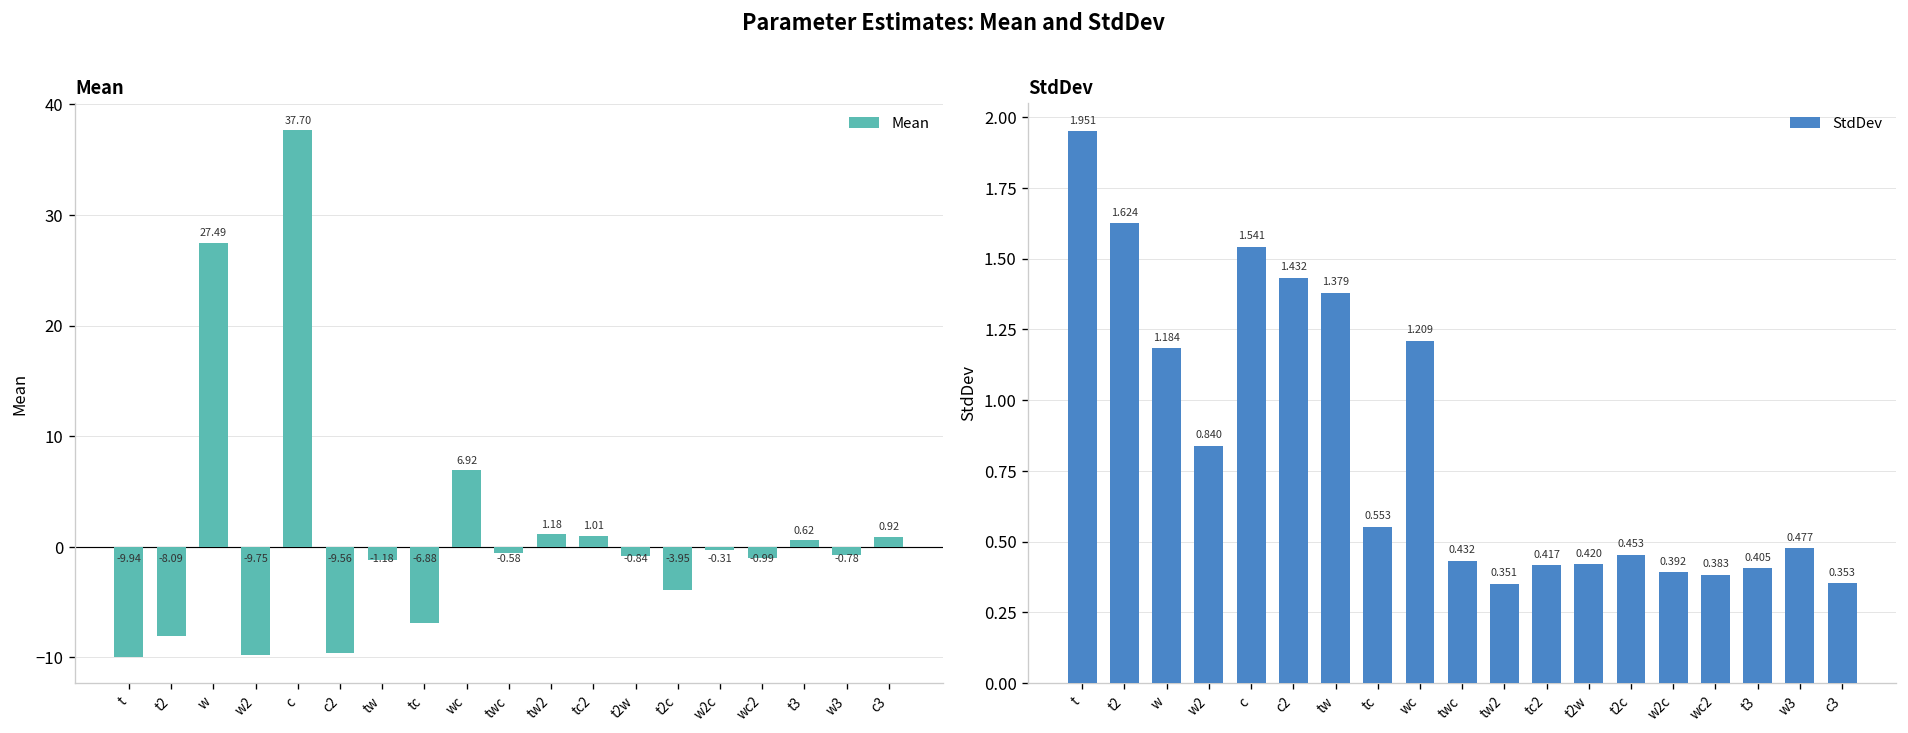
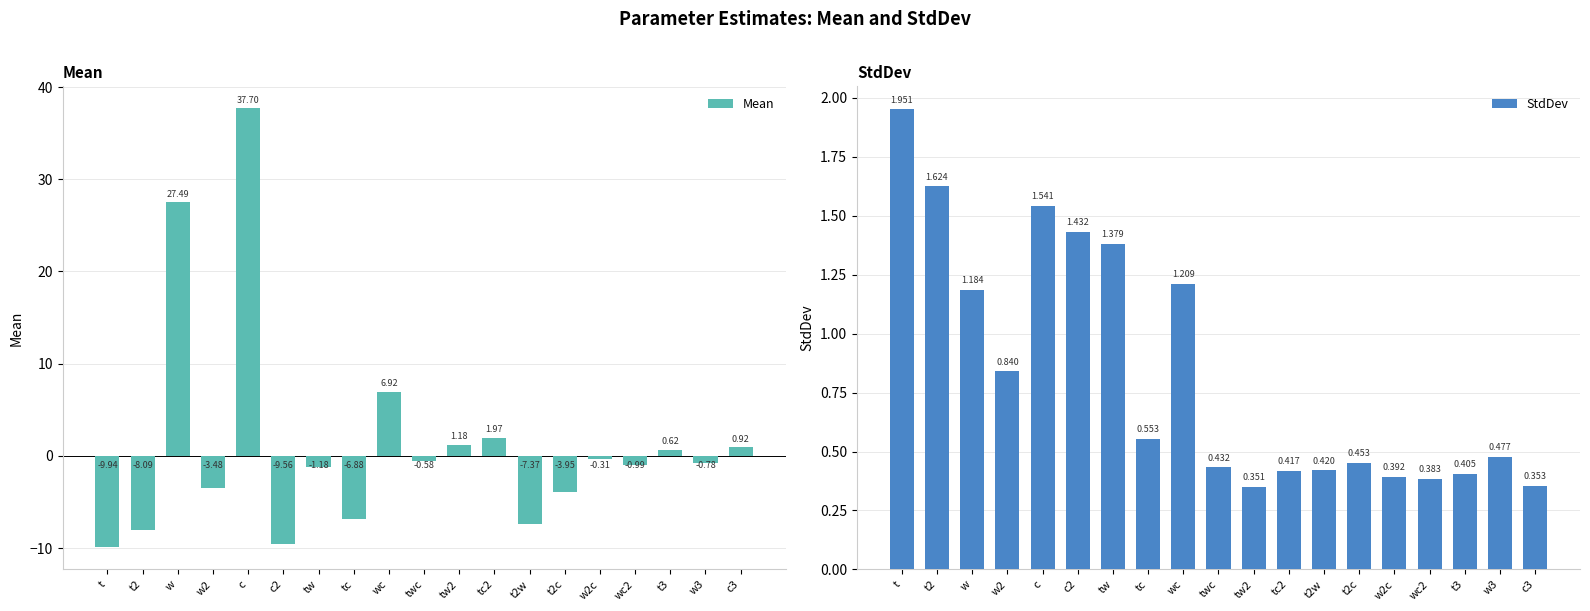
  {
    "Mean": {
      "t": -9.94,
      "t2": -8.09,
      "w": 27.49,
-     "w2": -9.75,
+     "w2": -3.48,
      "c": 37.70,
      "c2": -9.56,
      "tw": -1.18,
      "tc": -6.88,
      "wc": 6.92,
      "twc": -0.58,
      "tw2": 1.18,
-     "tc2": 1.01,
-     "t2w": -0.84,
+     "tc2": 1.97,
+     "t2w": -7.37,
      "t2c": -3.95,
      "w2c": -0.31,
      "wc2": -0.99,
      "t3": 0.62,
      "w3": -0.78,
      "c3": 0.92
    },
    "StdDev": {
      "t": 1.951,
      "t2": 1.624,
      "w": 1.184,
      "w2": 0.840,
      "c": 1.541,
      "c2": 1.432,
      "tw": 1.379,
      "tc": 0.553,
      "wc": 1.209,
      "twc": 0.432,
      "tw2": 0.351,
      "tc2": 0.417,
      "t2w": 0.420,
      "t2c": 0.453,
      "w2c": 0.392,
      "wc2": 0.383,
      "t3": 0.405,
      "w3": 0.477,
      "c3": 0.353
    }
  }
